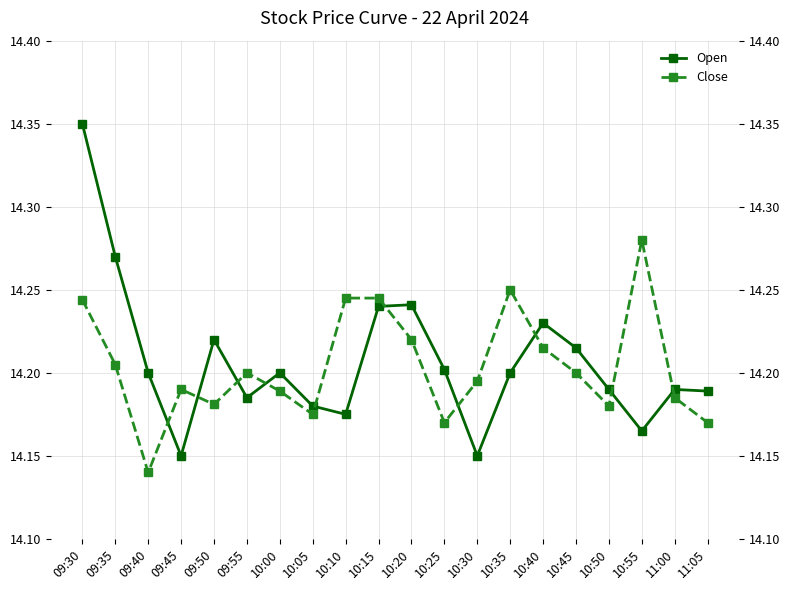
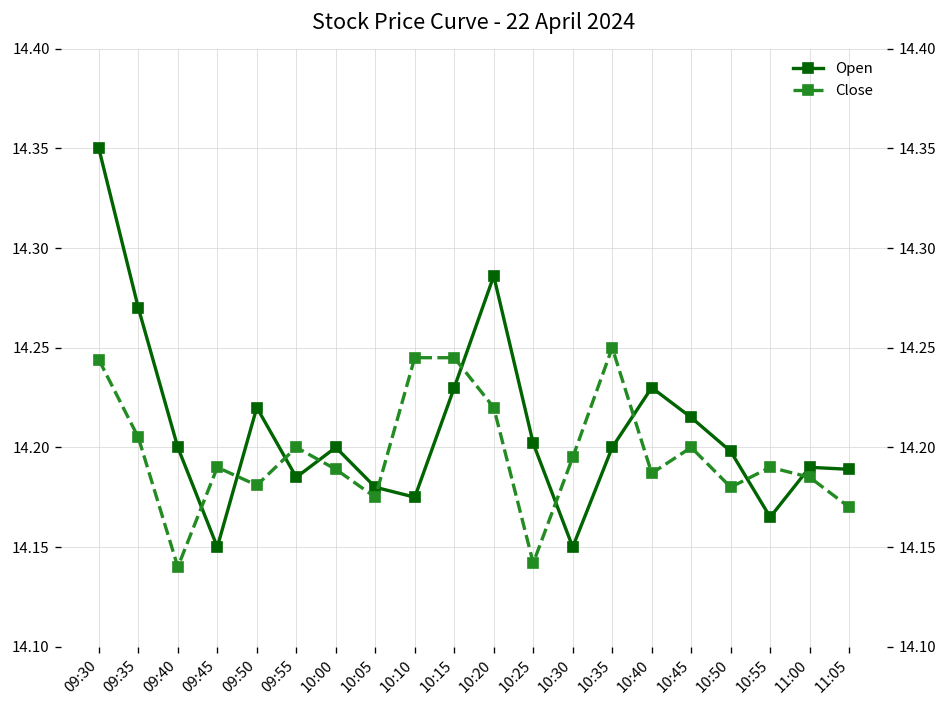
  {
    "Open": {
      "09:30": 14.350,
      "09:35": 14.270,
      "09:40": 14.200,
      "09:45": 14.150,
      "09:50": 14.220,
      "09:55": 14.185,
      "10:00": 14.200,
      "10:05": 14.180,
      "10:10": 14.175,
-     "10:15": 14.24,
-     "10:20": 14.241,
+     "10:15": 14.23,
+     "10:20": 14.286,
      "10:25": 14.202,
      "10:30": 14.150,
      "10:35": 14.200,
      "10:40": 14.230,
      "10:45": 14.215,
-     "10:50": 14.190,
+     "10:50": 14.198,
      "10:55": 14.165,
      "11:00": 14.190,
      "11:05": 14.189
    },
    "Close": {
      "09:30": 14.244,
      "09:35": 14.205,
      "09:40": 14.140,
      "09:45": 14.190,
      "09:50": 14.181,
      "09:55": 14.200,
      "10:00": 14.189,
      "10:05": 14.175,
      "10:10": 14.245,
      "10:15": 14.245,
      "10:20": 14.220,
-     "10:25": 14.170,
+     "10:25": 14.142,
      "10:30": 14.195,
      "10:35": 14.250,
-     "10:40": 14.215,
+     "10:40": 14.187,
      "10:45": 14.200,
      "10:50": 14.180,
-     "10:55": 14.28,
+     "10:55": 14.19,
      "11:00": 14.185,
      "11:05": 14.170
    }
  }
